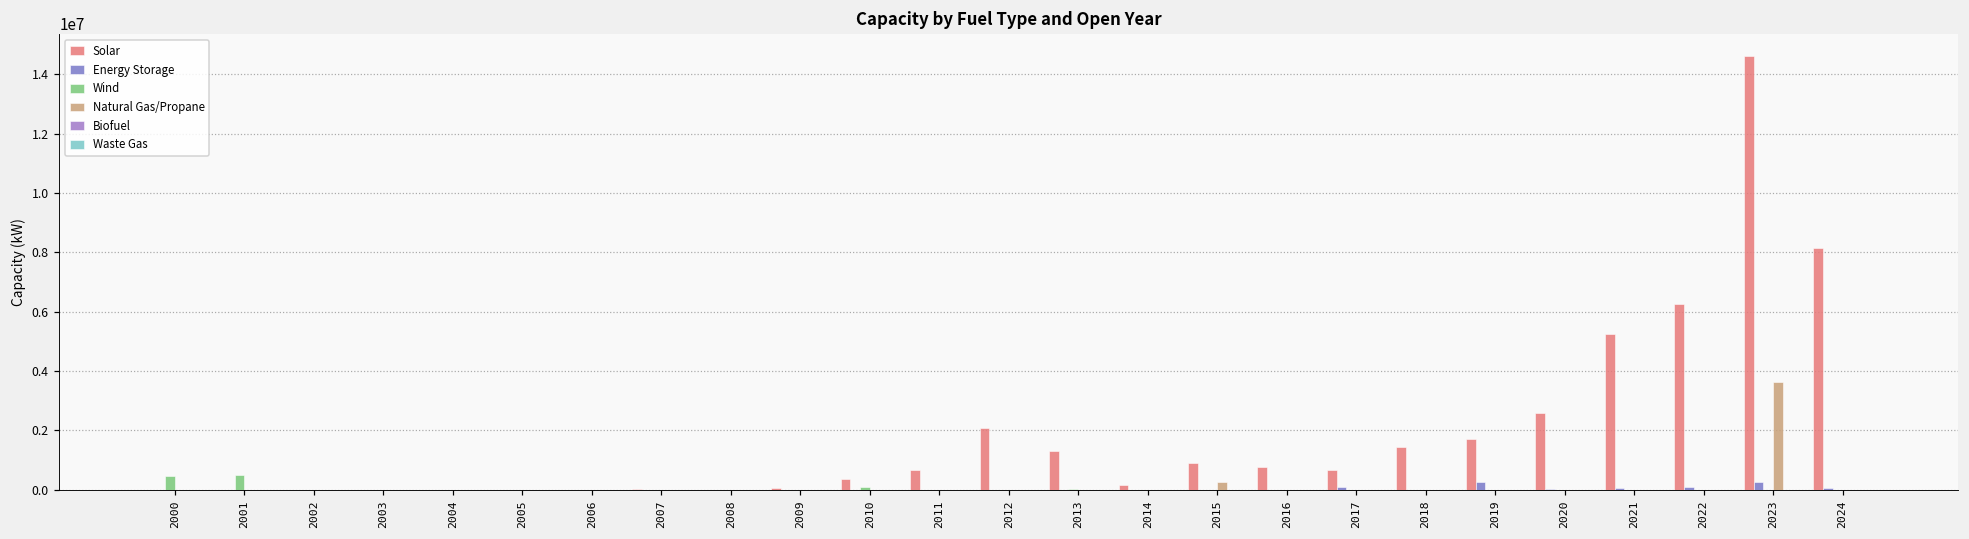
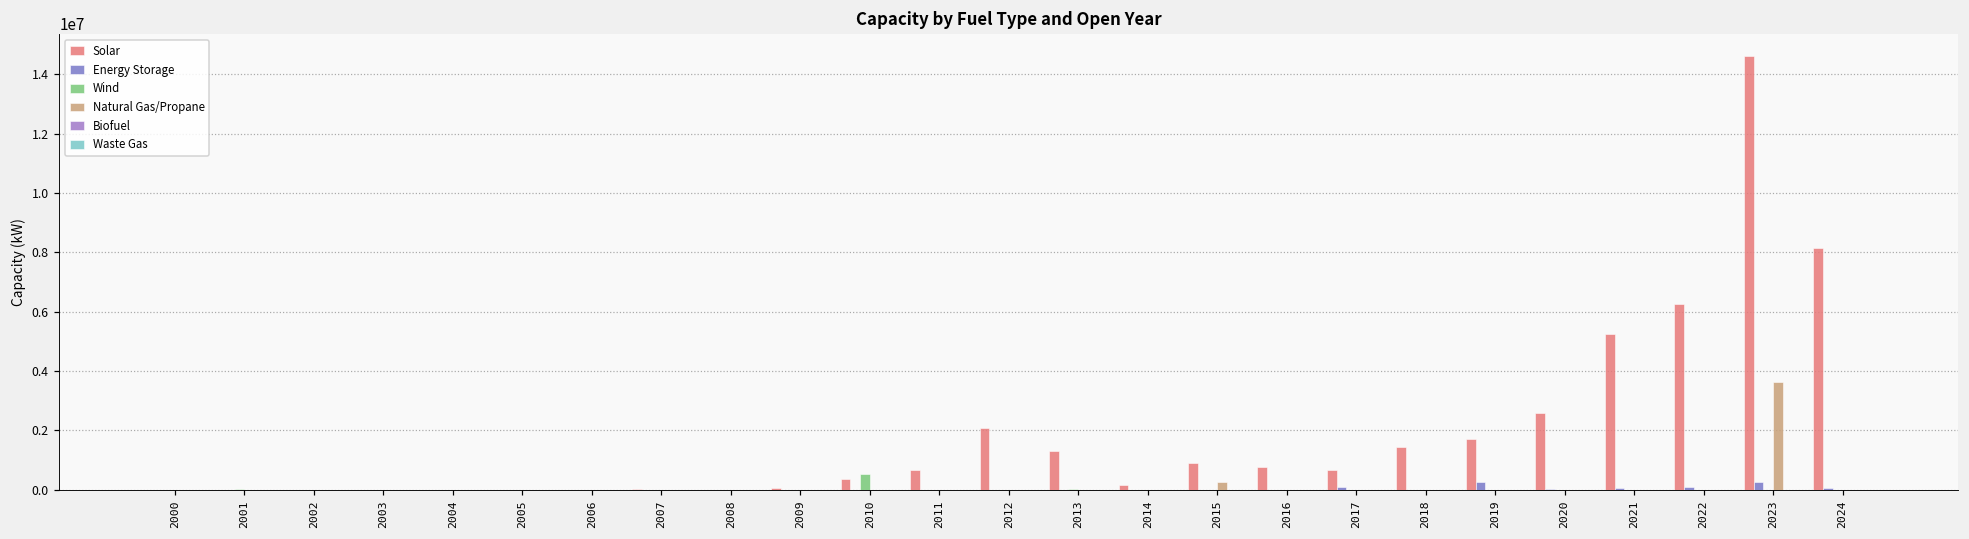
  {
    "Wind": {
-     "2000": 500000,
-     "2001": 500000,
+     "2000": 0,
+     "2001": 0,
      "2002": 0,
      "2003": 0,
      "2004": 0,
      "2005": 0,
      "2006": 0,
      "2007": 0,
      "2008": 0,
      "2009": 0,
-     "2010": 100000,
+     "2010": 500000,
      "2011": 0,
      "2012": 0,
      "2014": 0,
      "2015": 0,
      "2016": 0,
      "2017": 0,
      "2018": 0,
      "2019": 0,
      "2020": 0,
      "2021": 0,
      "2022": 0,
      "2023": 0,
      "2024": 0
    },
    "Waste Gas": {
      "2000": 0,
      "2001": 0,
      "2002": 0,
      "2003": 0,
      "2004": 0,
      "2005": 0,
      "2006": 0,
      "2007": 0,
      "2008": 0,
      "2009": 0,
      "2010": 0,
      "2011": 0,
      "2012": 0,
      "2013": 0,
      "2014": 0,
      "2015": 0,
      "2016": 0,
      "2017": 0,
      "2018": 0,
      "2019": 0,
      "2020": 0,
      "2021": 0,
      "2022": 0,
      "2023": 0,
      "2024": 0
    }
  }
